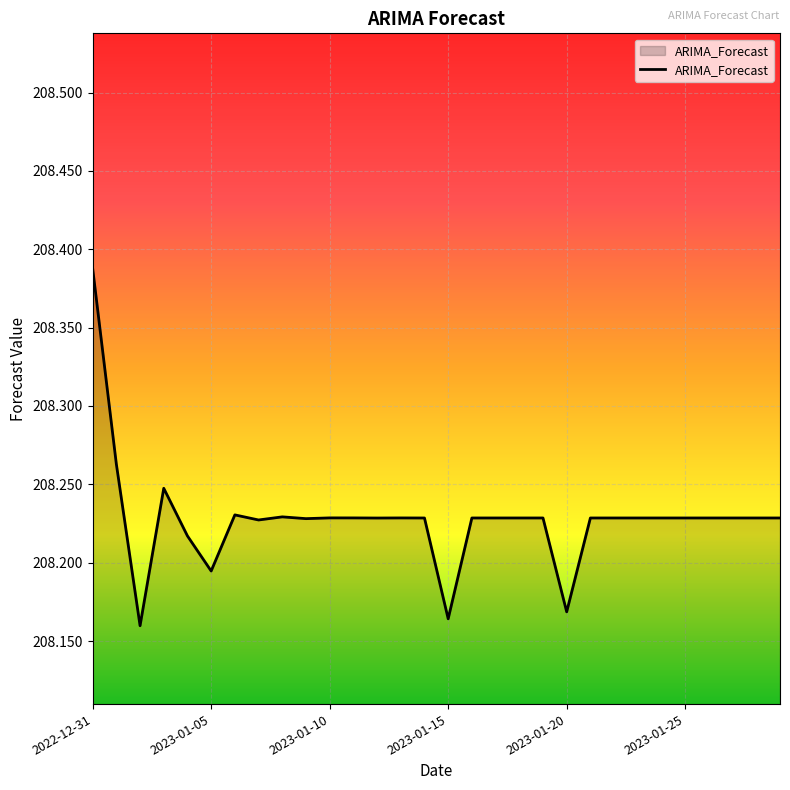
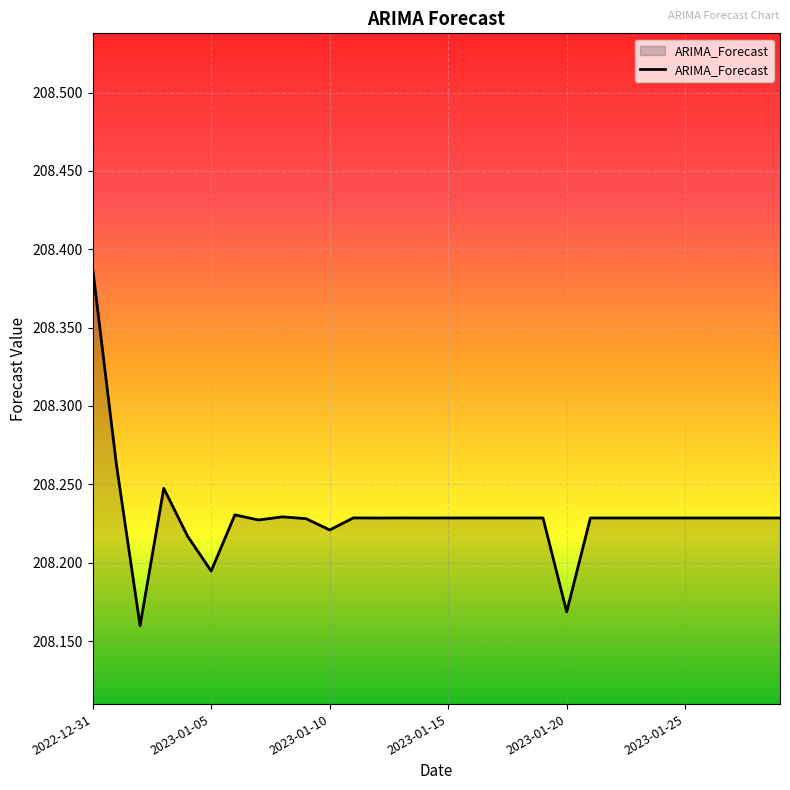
  {
    "2022-12-31": 208.388,
    "2023-01-05": 208.195,
-   "2023-01-10": 208.229,
-   "2023-01-15": 208.164,
+   "2023-01-10": 208.221,
+   "2023-01-15": 208.229,
    "2023-01-20": 208.169,
    "2023-01-25": 208.229
  }
